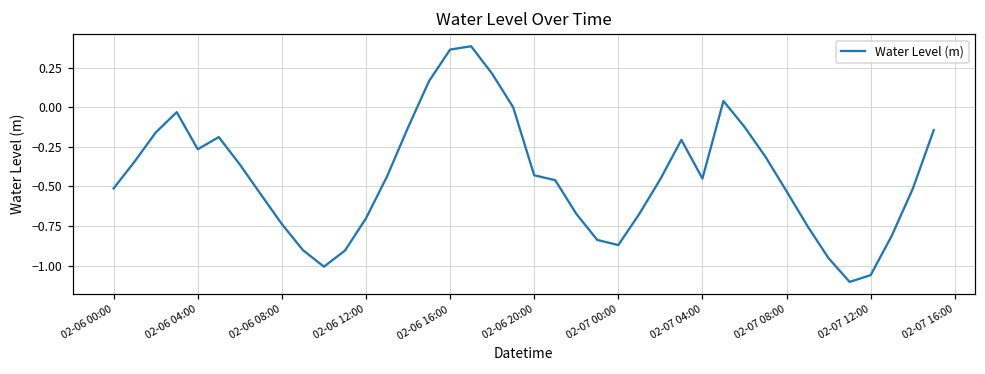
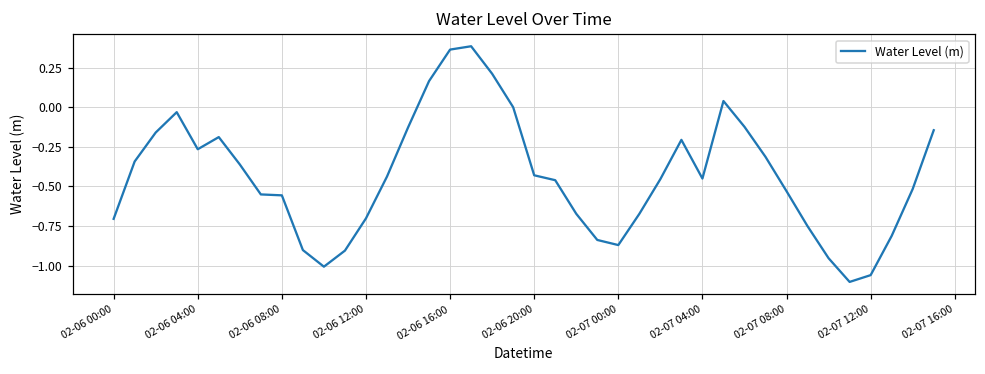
  {
-   "02-06 00:00": -0.51,
+   "02-06 00:00": -0.70,
    "02-06 04:00": -0.26,
-   "02-06 08:00": -0.74,
+   "02-06 08:00": -0.56,
    "02-06 12:00": -0.70,
    "02-06 16:00": 0.36,
    "02-06 20:00": -0.43,
    "02-07 00:00": -0.87,
    "02-07 04:00": -0.45,
    "02-07 08:00": -0.53,
    "02-07 12:00": -1.06
  }
